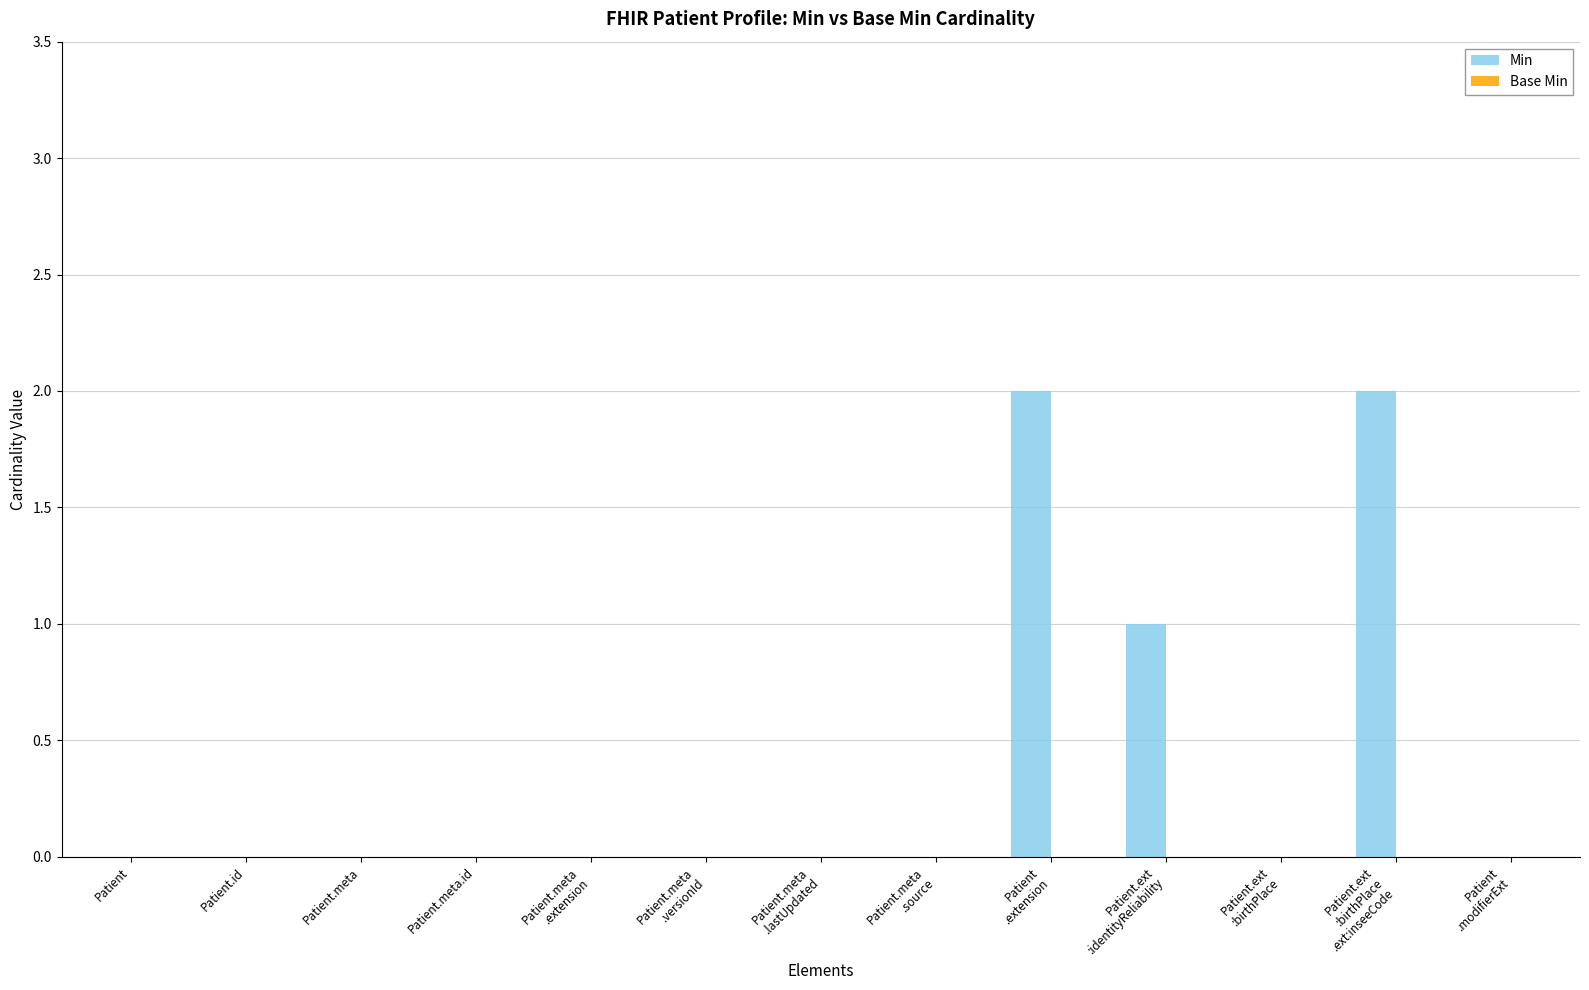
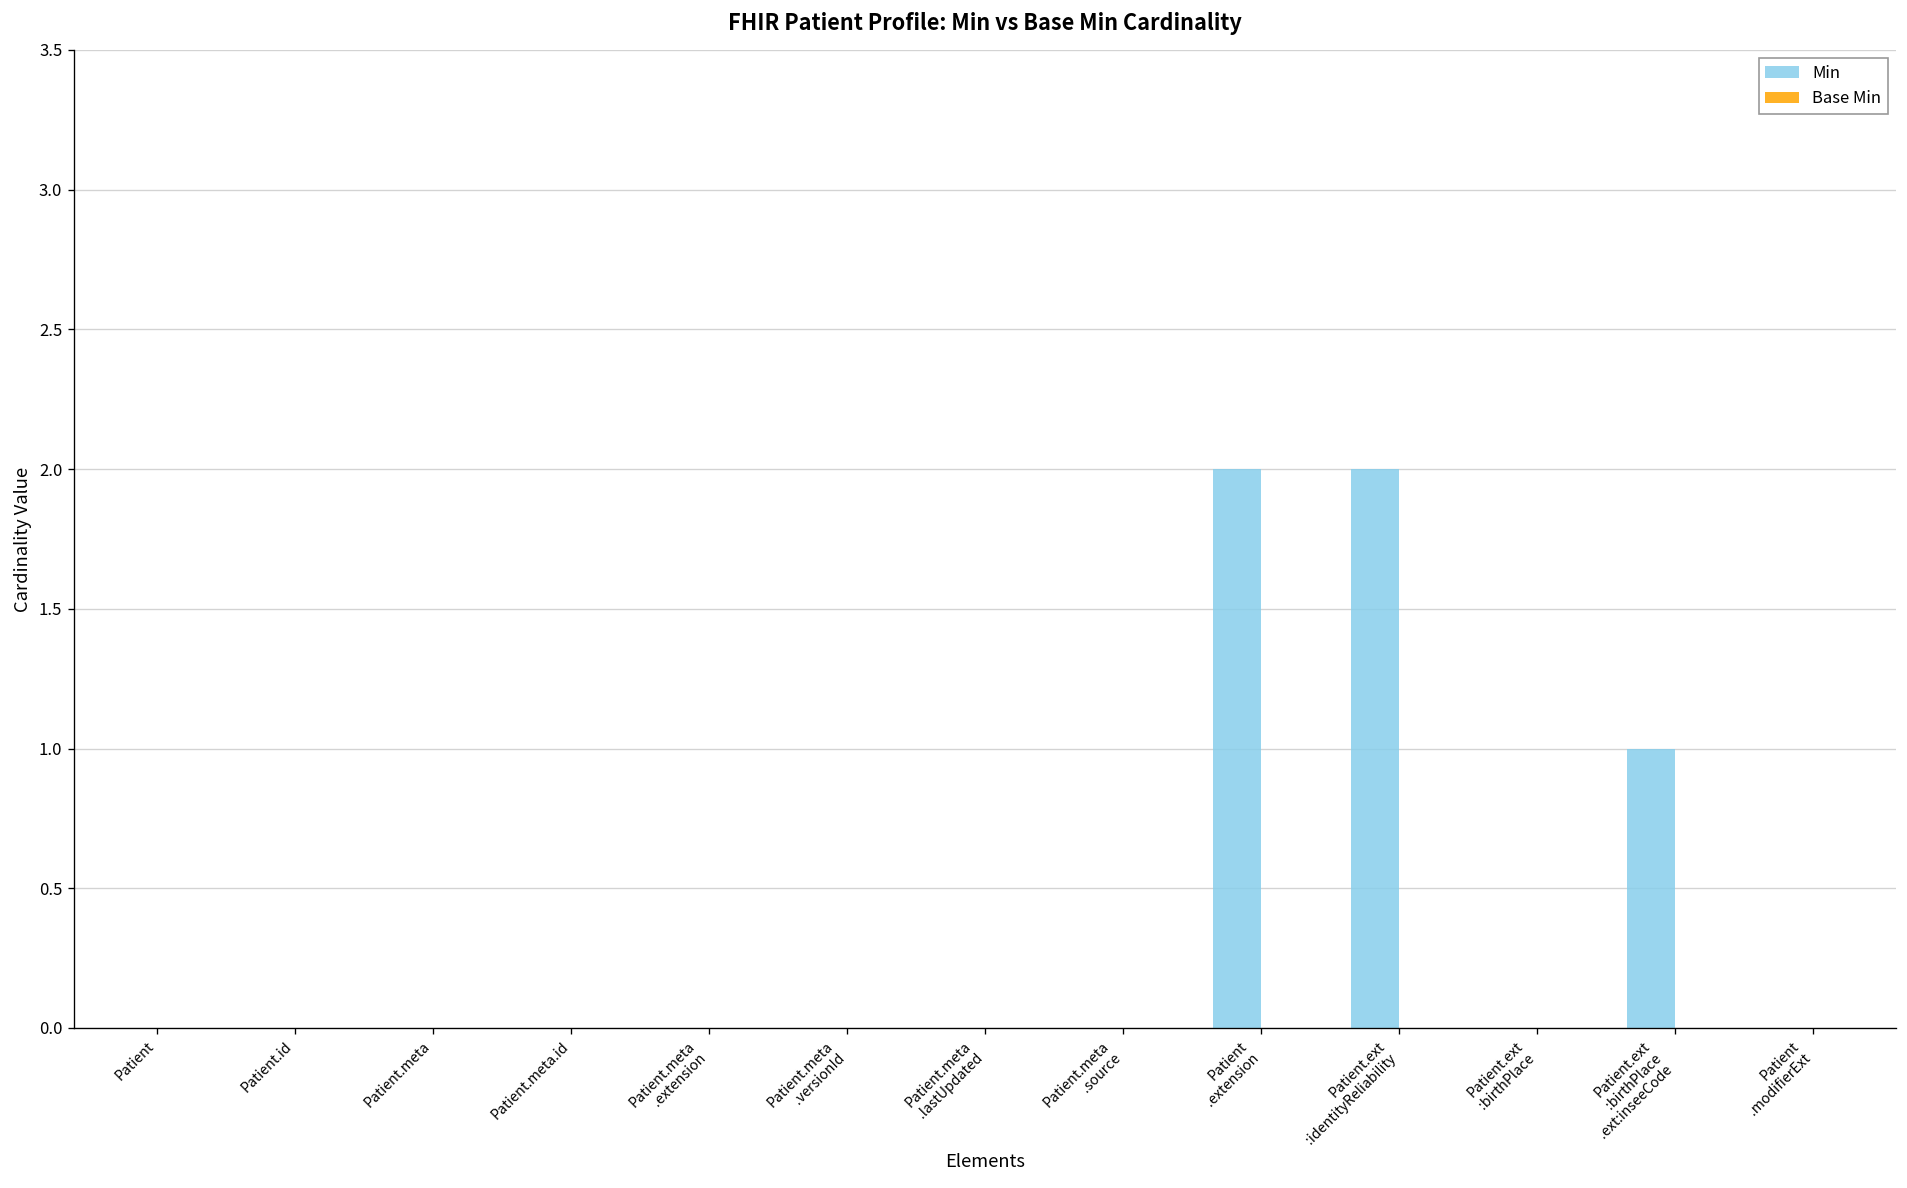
  {
    "Min": {
      "Patient": 0,
      "Patient.id": 0,
      "Patient.meta": 0,
      "Patient.meta.id": 0,
      "Patient.meta .extension": 0,
      "Patient.meta .versionId": 0,
      "Patient.meta .lastUpdated": 0,
      "Patient.meta .source": 0,
      "Patient .extension": 2,
-     "Patient.ext :identityReliability": 1,
+     "Patient.ext :identityReliability": 2,
      "Patient.ext :birthPlace": 0,
-     "Patient.ext :birthPlace .ext:inseeCode": 2,
+     "Patient.ext :birthPlace .ext:inseeCode": 1,
      "Patient .modifierExt": 0
    },
    "Base Min": {
      "Patient": 0,
      "Patient.id": 0,
      "Patient.meta": 0,
      "Patient.meta.id": 0,
      "Patient.meta .extension": 0,
      "Patient.meta .versionId": 0,
      "Patient.meta .lastUpdated": 0,
      "Patient.meta .source": 0,
      "Patient .extension": 0,
      "Patient.ext :identityReliability": 0,
      "Patient.ext :birthPlace": 0,
      "Patient.ext :birthPlace .ext:inseeCode": 0,
      "Patient .modifierExt": 0
    }
  }
